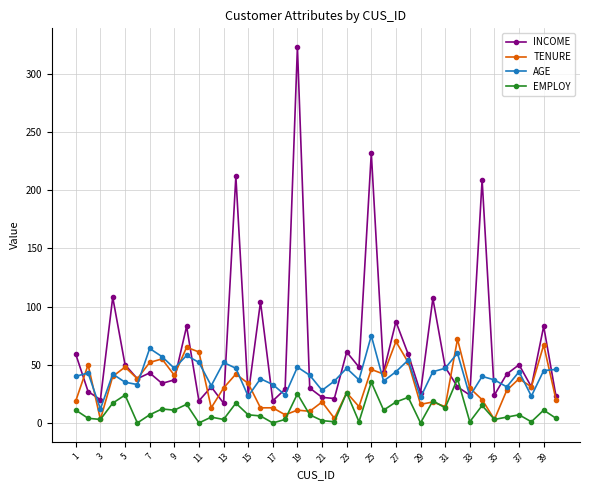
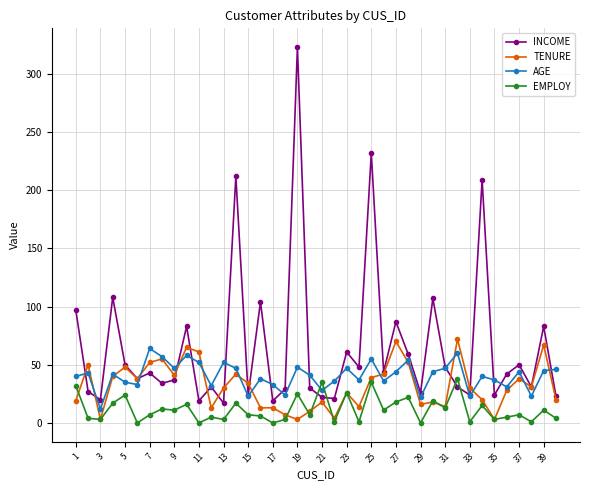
  {
    "INCOME": {
-     "1": 59,
+     "1": 97,
      "3": 20,
      "7": 43,
      "9": 37,
      "11": 19,
      "13": 17,
      "17": 19,
      "19": 323,
      "21": 22,
      "23": 61,
      "25": 232,
      "27": 87,
      "29": 26,
      "35": 24,
      "37": 50,
      "39": 83
    },
    "TENURE": {
      "1": 19,
      "7": 52,
      "9": 41,
      "11": 61,
      "13": 30,
      "15": 34,
      "17": 13,
-     "19": 11,
+     "19": 3,
      "21": 18,
-     "25": 46,
+     "25": 39,
      "27": 70,
      "29": 16,
      "33": 30,
      "37": 38,
      "39": 67
    },
    "AGE": {
      "1": 40,
      "3": 12,
      "5": 35,
      "7": 64,
      "9": 47,
      "11": 52,
      "13": 52,
      "17": 33,
      "19": 48,
      "21": 28,
      "23": 47,
-     "25": 75,
+     "25": 55,
      "27": 44,
      "29": 22,
      "35": 37,
      "37": 44,
      "39": 45
    },
    "EMPLOY": {
-     "1": 11,
+     "1": 32,
      "5": 24,
      "7": 7,
      "9": 11,
      "11": 0,
      "13": 3,
      "15": 7,
      "17": 0,
      "19": 25,
-     "21": 2,
+     "21": 35,
      "25": 35,
      "27": 18,
      "29": 0,
      "33": 1,
      "37": 7,
      "39": 11
    }
  }
